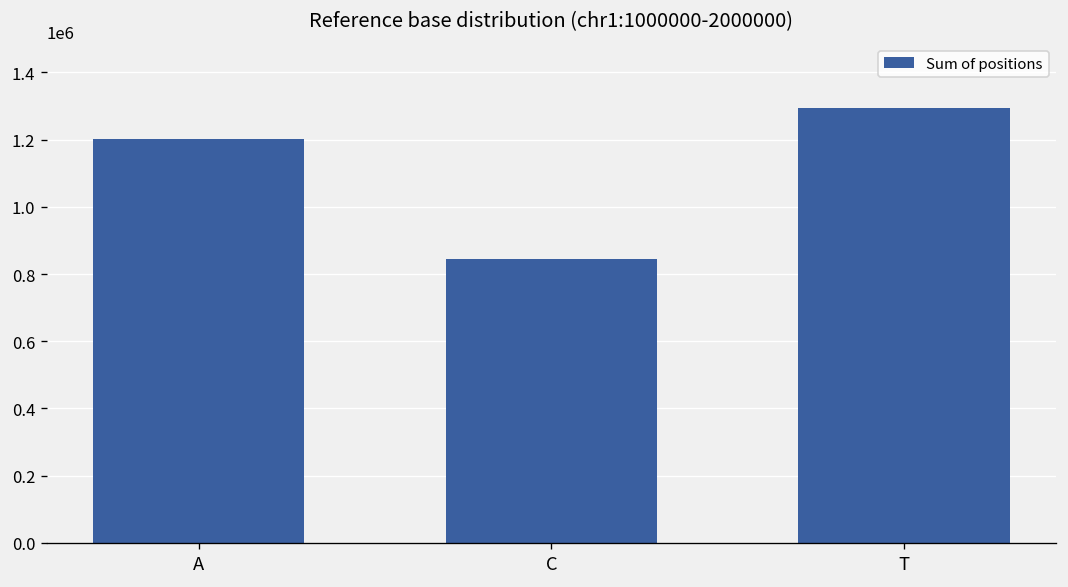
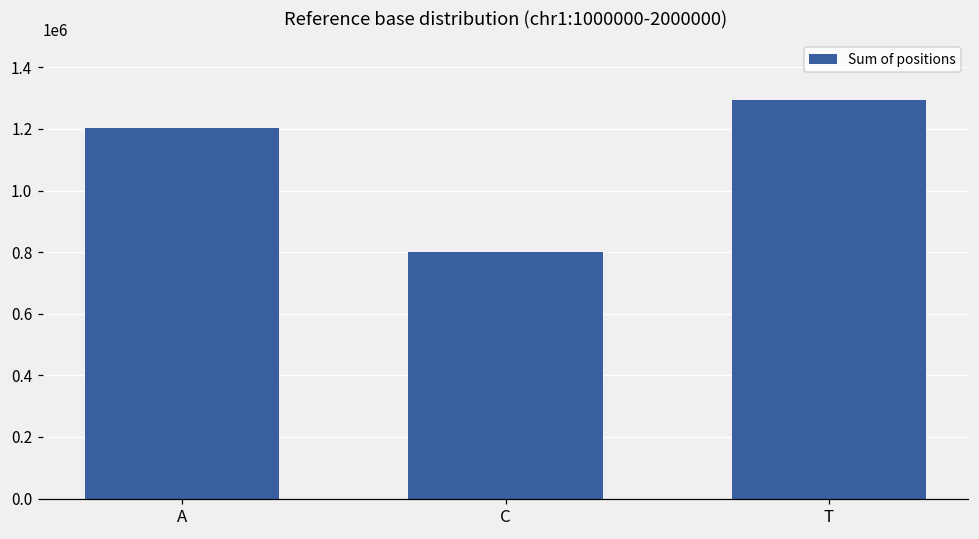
  {
    "A": 1200000,
-   "C": 840000,
+   "C": 800000,
    "T": 1290000
  }
